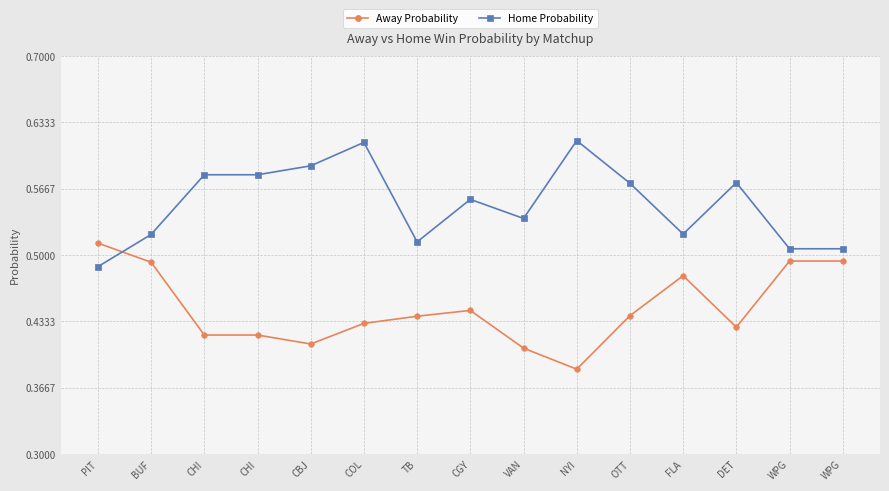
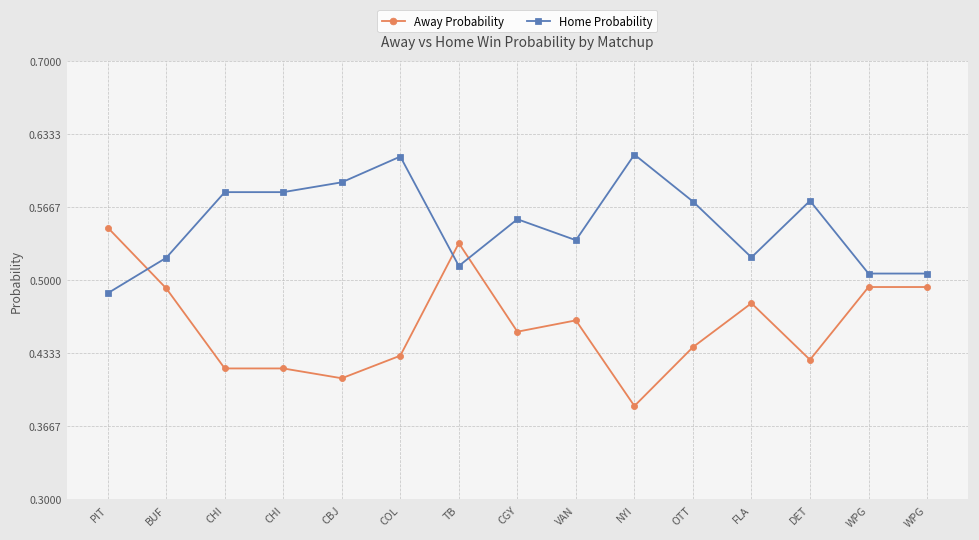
  {
    "Away Probability": {
-     "PIT": 0.51,
+     "PIT": 0.55,
      "BUF": 0.49,
      "CBJ": 0.41,
      "COL": 0.43,
-     "TB": 0.44,
-     "CGY": 0.44,
-     "VAN": 0.41,
+     "TB": 0.53,
+     "CGY": 0.45,
+     "VAN": 0.46,
      "NYI": 0.39,
      "OTT": 0.44,
      "FLA": 0.48,
      "DET": 0.43
    },
    "Home Probability": {
      "PIT": 0.49,
      "BUF": 0.52,
      "CBJ": 0.59,
      "COL": 0.61,
      "TB": 0.51,
      "CGY": 0.56,
      "VAN": 0.54,
      "NYI": 0.61,
      "OTT": 0.57,
      "FLA": 0.52,
      "DET": 0.57
    }
  }
